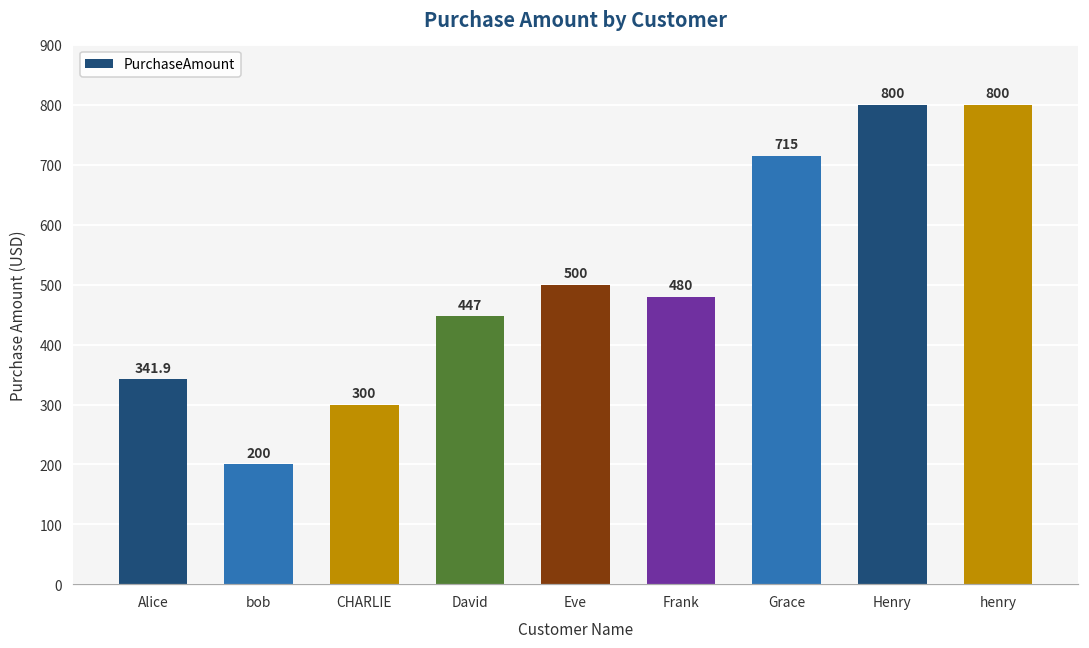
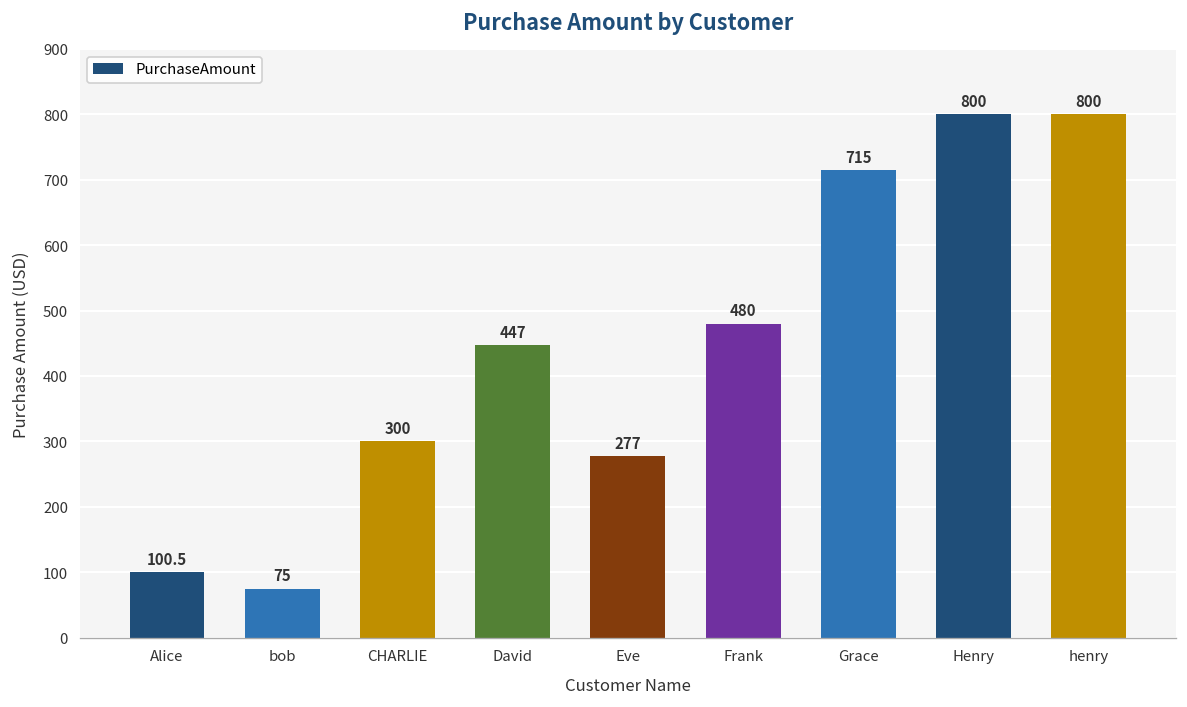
  {
-   "Alice": 341.9,
-   "bob": 200,
+   "Alice": 100.5,
+   "bob": 75,
    "CHARLIE": 300,
    "David": 447,
-   "Eve": 500,
+   "Eve": 277,
    "Frank": 480,
    "Grace": 715,
    "Henry": 800,
    "henry": 800
  }
